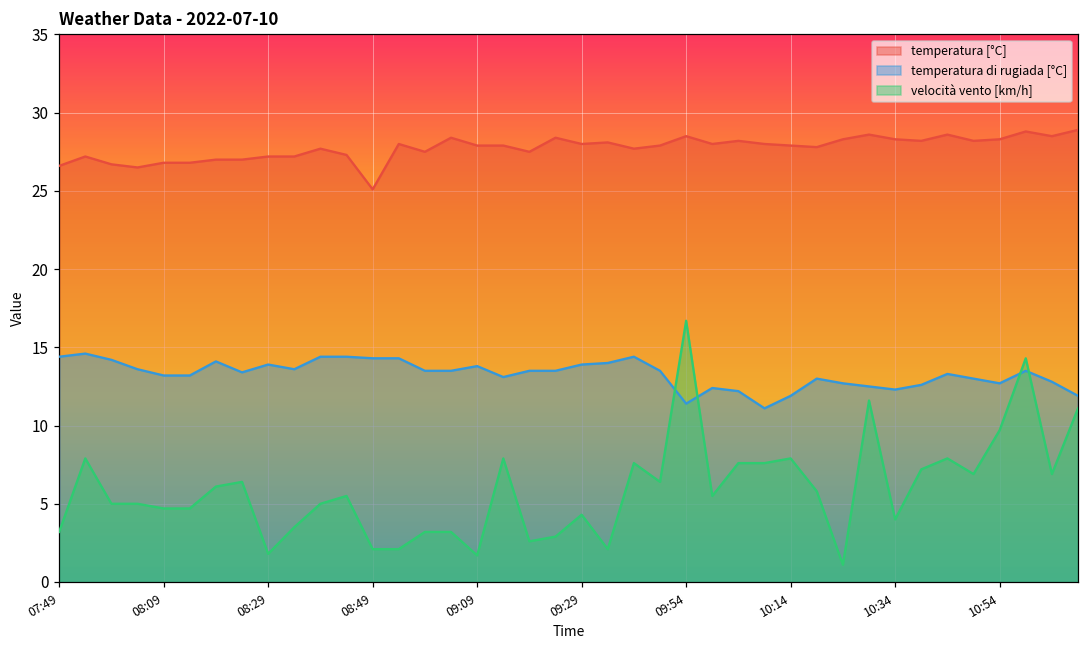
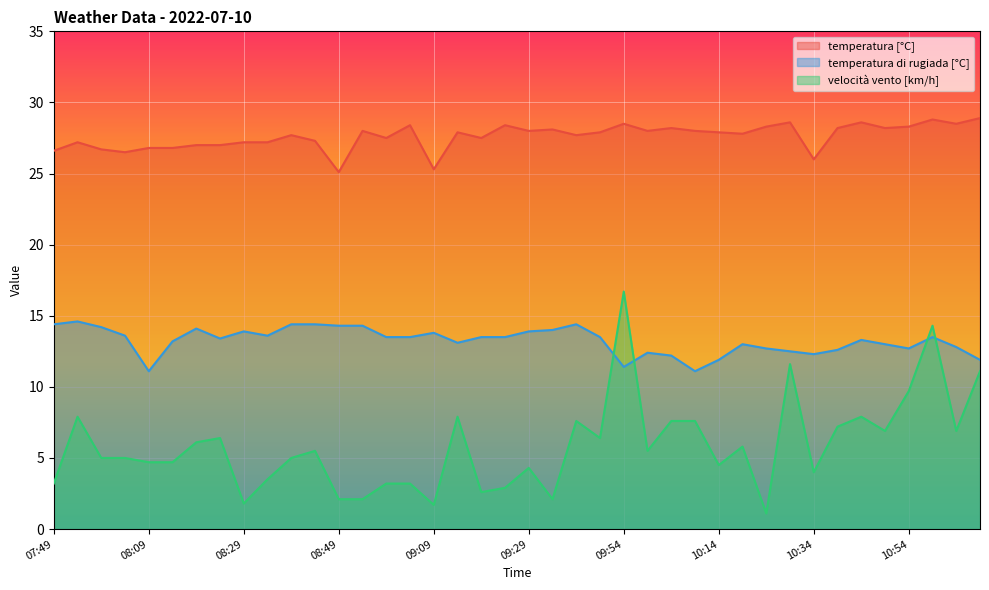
  {
    "temperatura [°C]": {
      "07:49": 26.6,
      "08:09": 26.8,
      "08:29": 27.2,
      "08:49": 25.1,
-     "09:09": 27.9,
+     "09:09": 25.3,
      "09:29": 28.0,
      "09:54": 28.5,
      "10:14": 27.9,
-     "10:34": 28.3,
+     "10:34": 26.0,
      "10:54": 28.3
    },
    "temperatura di rugiada [°C]": {
      "07:49": 14.4,
-     "08:09": 13.2,
+     "08:09": 11.1,
      "08:29": 13.9,
      "08:49": 14.3,
      "09:09": 13.8,
      "09:29": 13.9,
      "09:54": 11.4,
      "10:14": 11.9,
      "10:34": 12.3,
      "10:54": 12.7
    },
    "velocità vento [km/h]": {
      "07:49": 3.2,
      "08:09": 4.7,
      "08:29": 1.8,
      "08:49": 2.1,
      "09:09": 1.7,
      "09:29": 4.3,
      "09:54": 16.7,
-     "10:14": 7.9,
+     "10:14": 4.5,
      "10:34": 4.0,
      "10:54": 9.7
    }
  }
